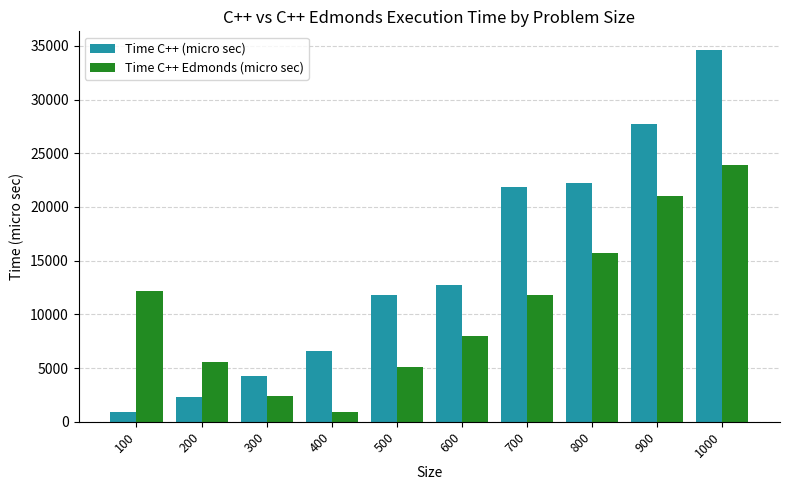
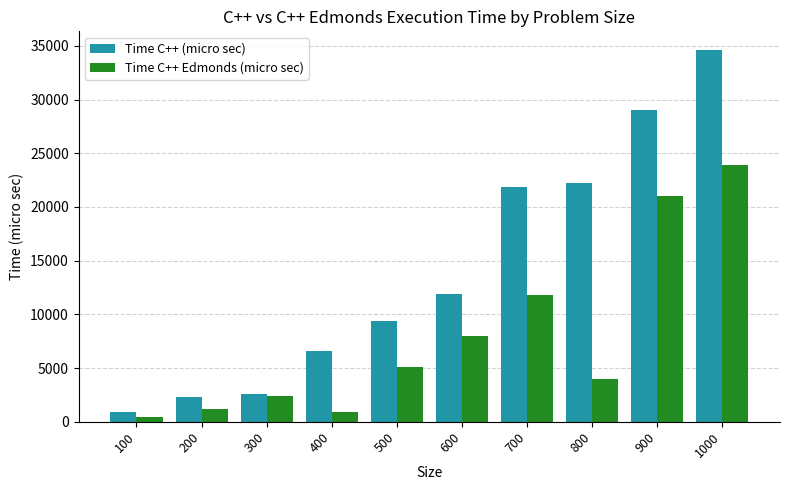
  {
    "Time C++ (micro sec)": {
      "100": 900,
      "200": 2300,
-     "300": 4300,
+     "300": 2600,
      "400": 6600,
-     "500": 11800,
-     "600": 12700,
+     "500": 9300,
+     "600": 11900,
      "700": 21900,
      "800": 22300,
-     "900": 27700,
+     "900": 29000,
      "1000": 34600
    },
    "Time C++ Edmonds (micro sec)": {
-     "100": 12100,
-     "200": 5600,
+     "100": 400,
+     "200": 1200,
      "300": 2400,
      "400": 900,
      "500": 5100,
      "600": 8000,
      "700": 11800,
-     "800": 15700,
+     "800": 4000,
      "900": 21100,
      "1000": 23900
    }
  }
